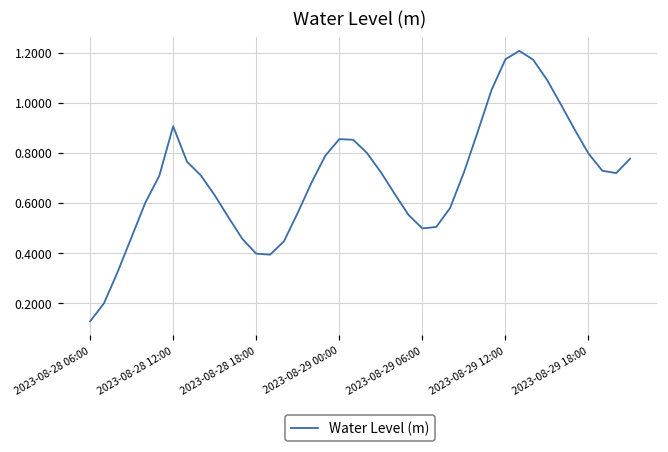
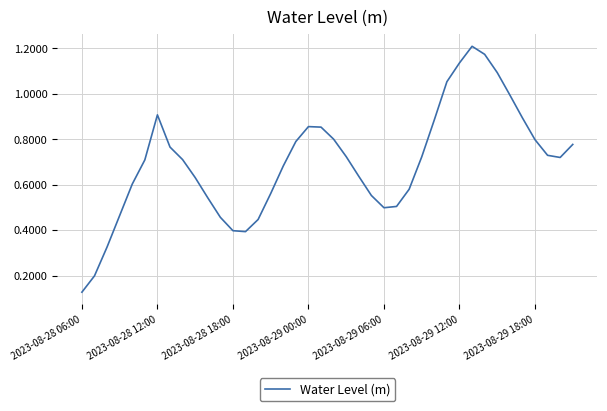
  {
    "2023-08-28 06:00": 0.13,
    "2023-08-28 12:00": 0.91,
    "2023-08-28 18:00": 0.40,
    "2023-08-29 00:00": 0.86,
    "2023-08-29 06:00": 0.50,
-   "2023-08-29 12:00": 1.18,
+   "2023-08-29 12:00": 1.14,
    "2023-08-29 18:00": 0.80
  }
